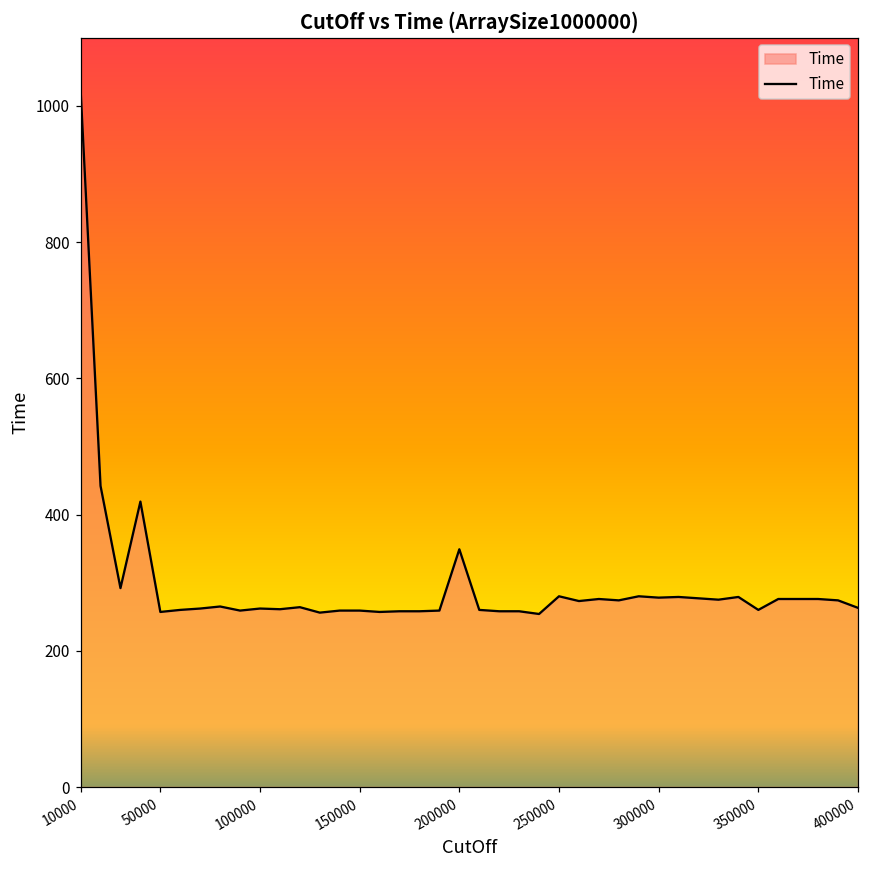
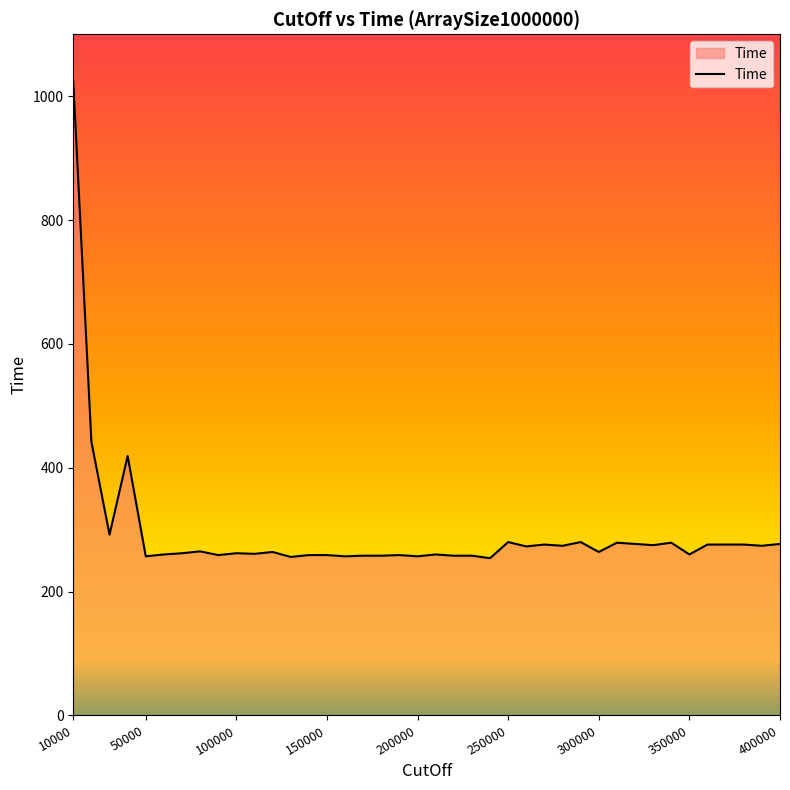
  {
    "10000": 1020,
    "50000": 260,
    "100000": 260,
    "150000": 260,
-   "200000": 350,
+   "200000": 260,
    "250000": 280,
-   "300000": 280,
+   "300000": 260,
    "350000": 260,
-   "400000": 260
+   "400000": 280
  }
